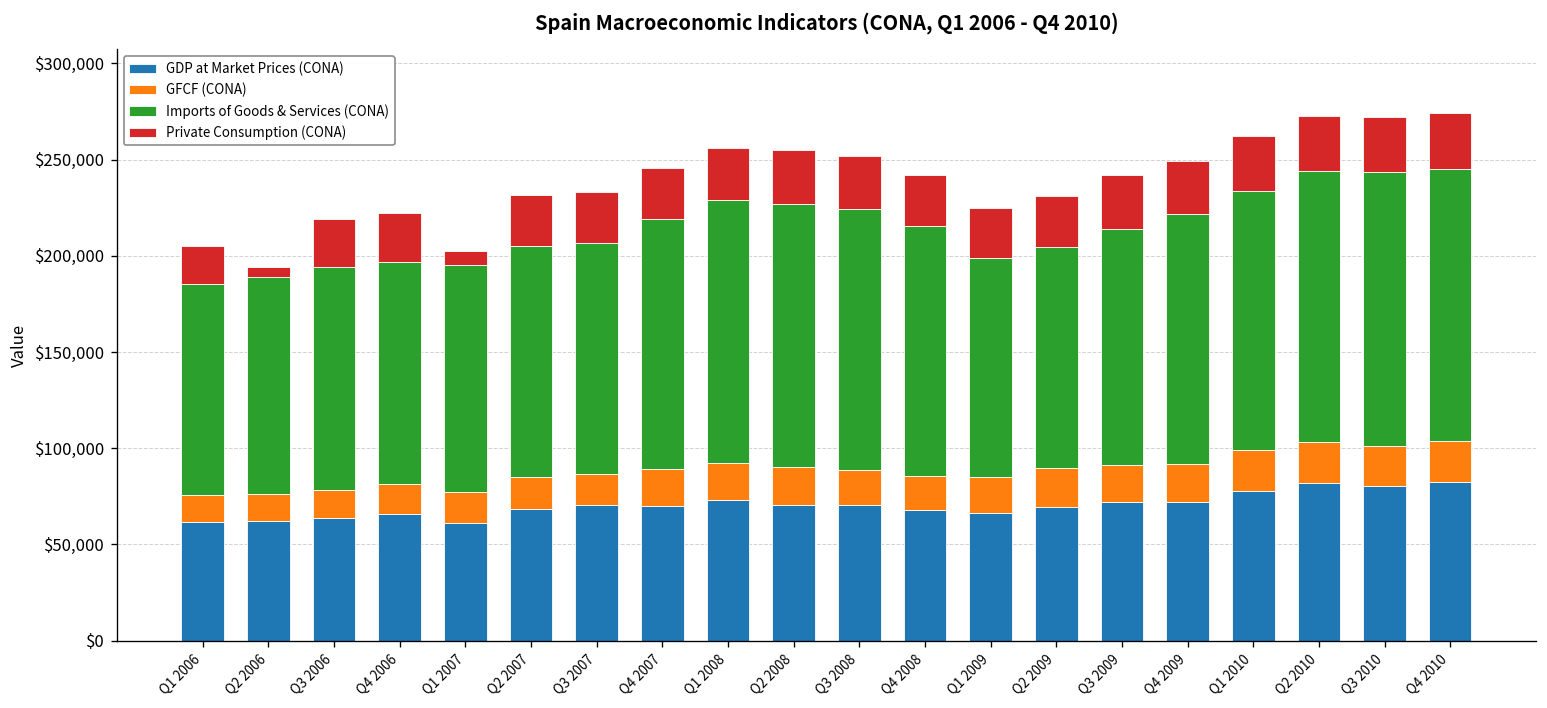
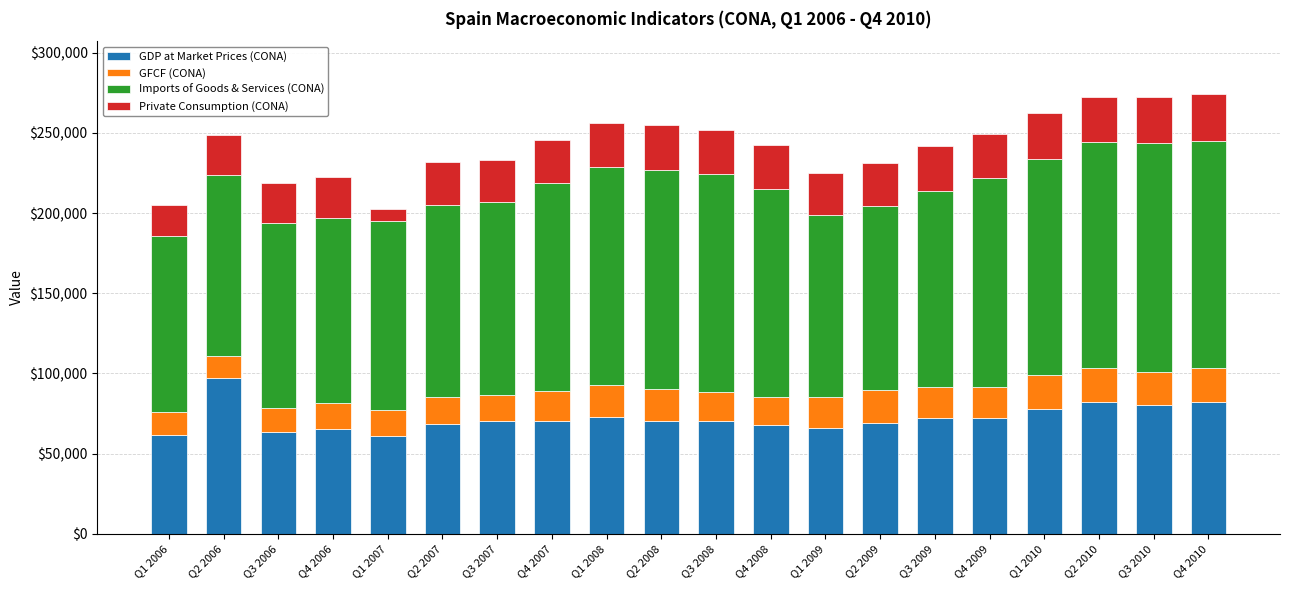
  {
    "GDP at Market Prices (CONA)": {
      "Q1 2006": "$62,000",
-     "Q2 2006": "$62,000",
+     "Q2 2006": "$97,000",
      "Q3 2006": "$64,000",
      "Q4 2006": "$66,000",
      "Q1 2007": "$61,000",
      "Q2 2007": "$69,000",
      "Q3 2007": "$71,000",
      "Q4 2007": "$70,000",
      "Q1 2008": "$73,000",
      "Q2 2008": "$71,000",
      "Q3 2008": "$70,000",
      "Q4 2008": "$68,000",
      "Q1 2009": "$66,000",
      "Q2 2009": "$69,000",
      "Q3 2009": "$72,000",
      "Q4 2009": "$72,000",
      "Q1 2010": "$78,000",
      "Q2 2010": "$82,000",
      "Q3 2010": "$80,000",
      "Q4 2010": "$82,000"
    },
    "GFCF (CONA)": {
      "Q1 2006": "$14,000",
      "Q2 2006": "$14,000",
      "Q3 2006": "$15,000",
      "Q4 2006": "$16,000",
      "Q1 2007": "$16,000",
      "Q2 2007": "$16,000",
      "Q3 2007": "$16,000",
      "Q4 2007": "$19,000",
      "Q1 2008": "$20,000",
      "Q2 2008": "$20,000",
      "Q3 2008": "$18,000",
      "Q4 2008": "$18,000",
      "Q1 2009": "$19,000",
      "Q2 2009": "$20,000",
      "Q3 2009": "$19,000",
      "Q4 2009": "$20,000",
      "Q1 2010": "$21,000",
      "Q2 2010": "$21,000",
      "Q3 2010": "$21,000",
      "Q4 2010": "$21,000"
    },
    "Imports of Goods & Services (CONA)": {
      "Q1 2006": "$110,000",
      "Q2 2006": "$113,000",
      "Q3 2006": "$116,000",
      "Q4 2006": "$116,000",
      "Q1 2007": "$118,000",
      "Q2 2007": "$120,000",
      "Q3 2007": "$120,000",
      "Q4 2007": "$130,000",
      "Q1 2008": "$136,000",
      "Q2 2008": "$137,000",
      "Q3 2008": "$136,000",
      "Q4 2008": "$130,000",
      "Q1 2009": "$114,000",
      "Q2 2009": "$115,000",
      "Q3 2009": "$123,000",
      "Q4 2009": "$130,000",
      "Q1 2010": "$135,000",
      "Q2 2010": "$141,000",
      "Q3 2010": "$142,000",
      "Q4 2010": "$141,000"
    },
    "Private Consumption (CONA)": {
      "Q1 2006": "$19,000",
-     "Q2 2006": "$5,000",
+     "Q2 2006": "$25,000",
      "Q3 2006": "$25,000",
      "Q4 2006": "$25,000",
      "Q1 2007": "$8,000",
      "Q2 2007": "$27,000",
      "Q3 2007": "$26,000",
      "Q4 2007": "$27,000",
      "Q1 2008": "$27,000",
      "Q2 2008": "$28,000",
      "Q3 2008": "$28,000",
      "Q4 2008": "$27,000",
      "Q1 2009": "$26,000",
      "Q2 2009": "$27,000",
      "Q3 2009": "$28,000",
      "Q4 2009": "$28,000",
      "Q1 2010": "$28,000",
      "Q2 2010": "$28,000",
      "Q3 2010": "$29,000",
      "Q4 2010": "$29,000"
    }
  }
